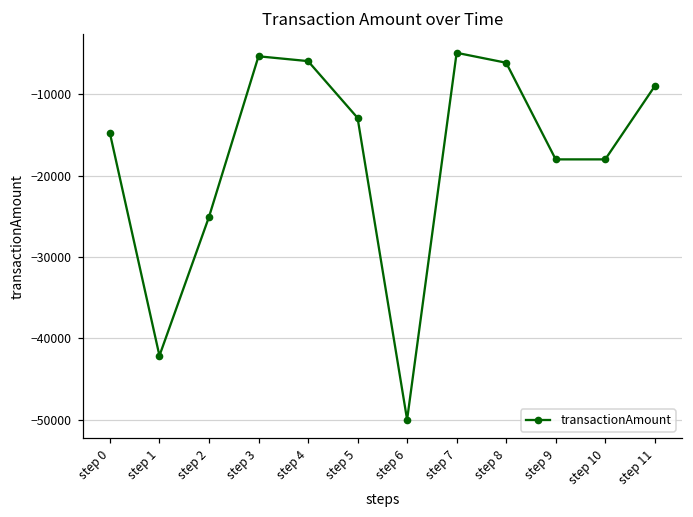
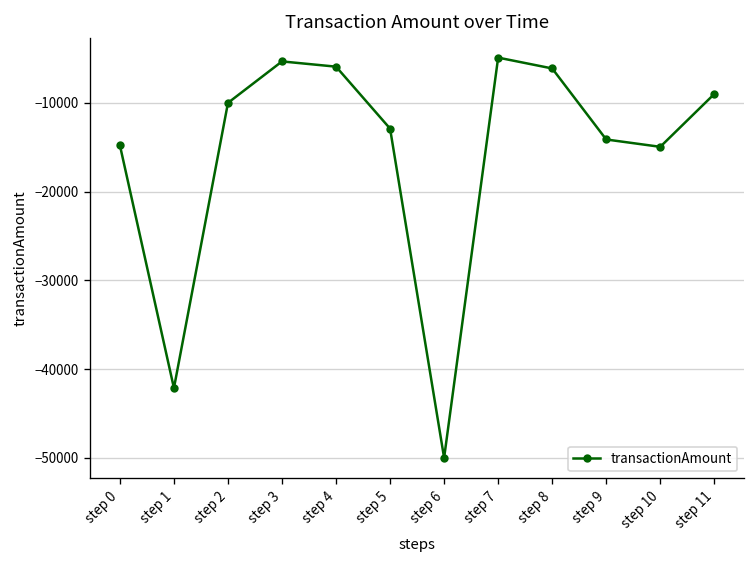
  {
    "step 0": -15000,
    "step 1": -42000,
-   "step 2": -25000,
+   "step 2": -10000,
    "step 3": -5000,
    "step 4": -6000,
    "step 5": -13000,
    "step 6": -50000,
    "step 7": -5000,
    "step 8": -6000,
-   "step 9": -18000,
-   "step 10": -18000,
+   "step 9": -14000,
+   "step 10": -15000,
    "step 11": -9000
  }
